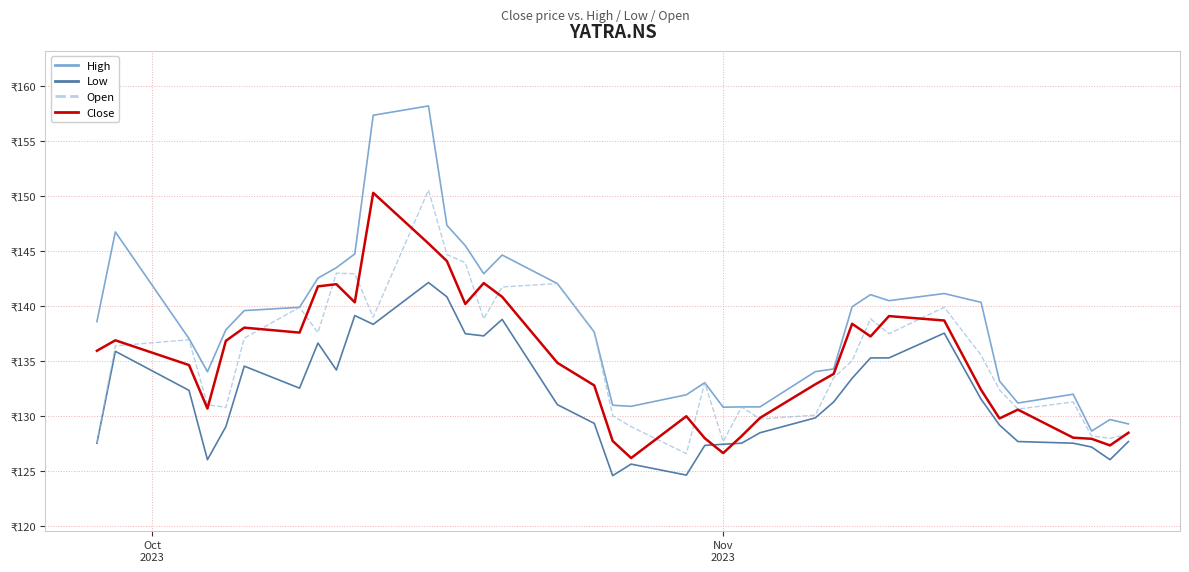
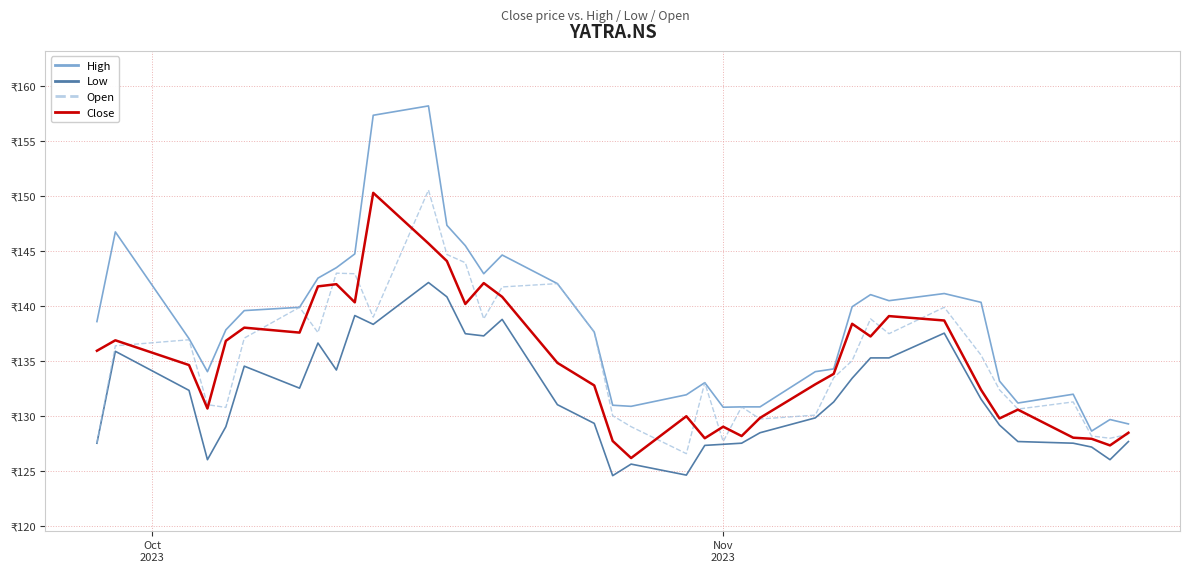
  {
    "High": {
      "Nov 2023": "₹130.8"
    },
    "Low": {
      "Nov 2023": "₹127.4"
    },
    "Open": {
      "Nov 2023": "₹127.7"
    },
    "Close": {
-     "Nov 2023": "₹126.6"
+     "Nov 2023": "₹129.0"
    }
  }
